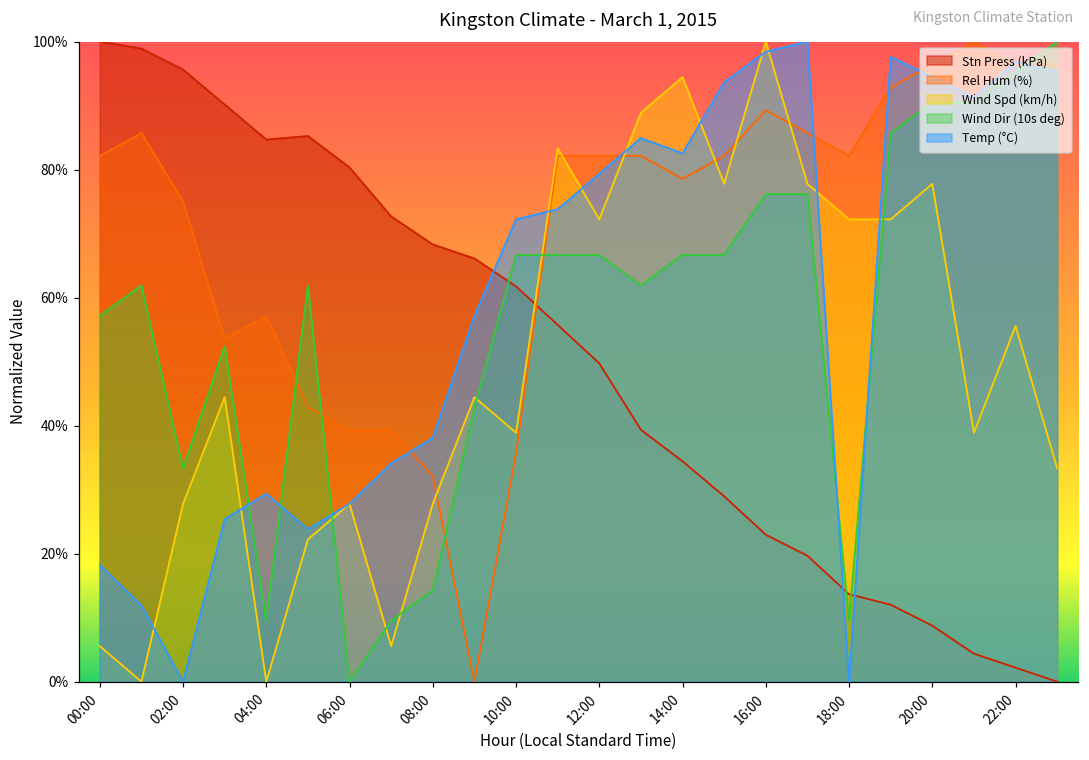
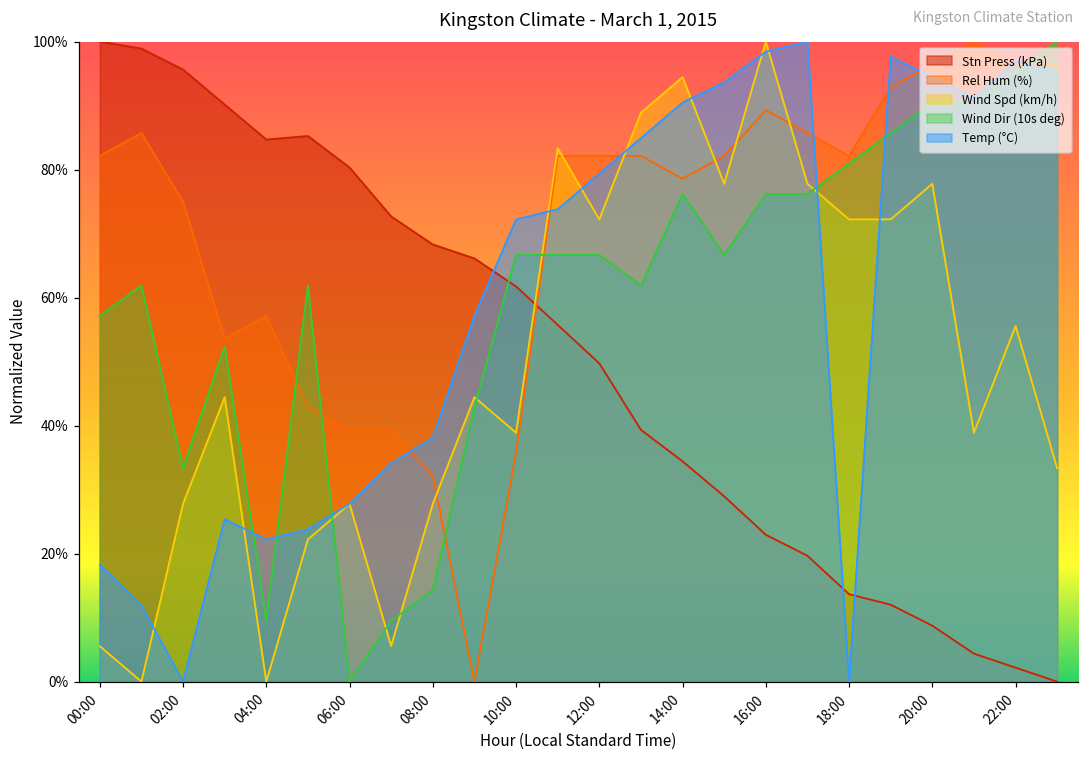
  {
    "Wind Spd (km/h)": {
      "00:00": "6%",
      "02:00": "28%",
      "04:00": "0%",
      "08:00": "28%",
      "10:00": "39%",
      "12:00": "72%",
      "14:00": "94%",
      "16:00": "100%",
      "18:00": "72%",
      "20:00": "78%",
      "22:00": "56%"
    },
    "Wind Dir (10s deg)": {
      "00:00": "57%",
      "02:00": "33%",
      "04:00": "10%",
      "06:00": "0%",
      "08:00": "14%",
      "10:00": "67%",
      "12:00": "67%",
-     "14:00": "67%",
+     "14:00": "76%",
      "16:00": "76%",
-     "18:00": "10%"
+     "18:00": "81%"
    },
    "Temp (°C)": {
      "00:00": "18%",
      "02:00": "0%",
-     "04:00": "29%",
+     "04:00": "22%",
      "08:00": "38%",
      "10:00": "72%",
      "12:00": "79%",
-     "14:00": "83%",
+     "14:00": "90%",
      "16:00": "98%",
      "18:00": "0%"
    }
  }
